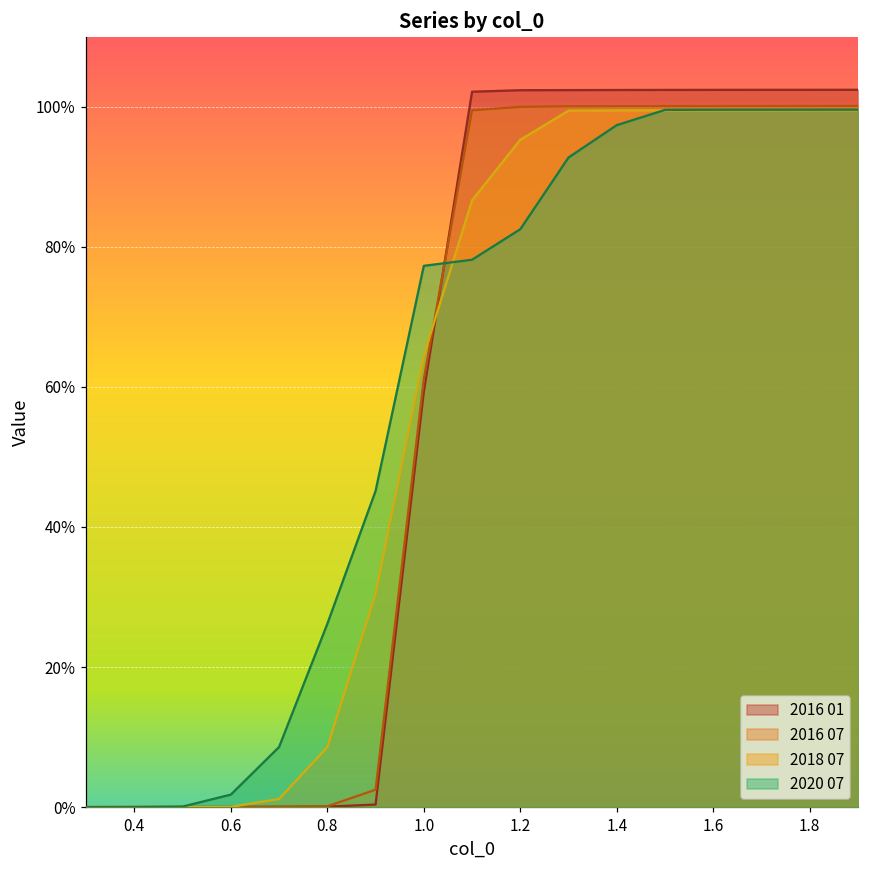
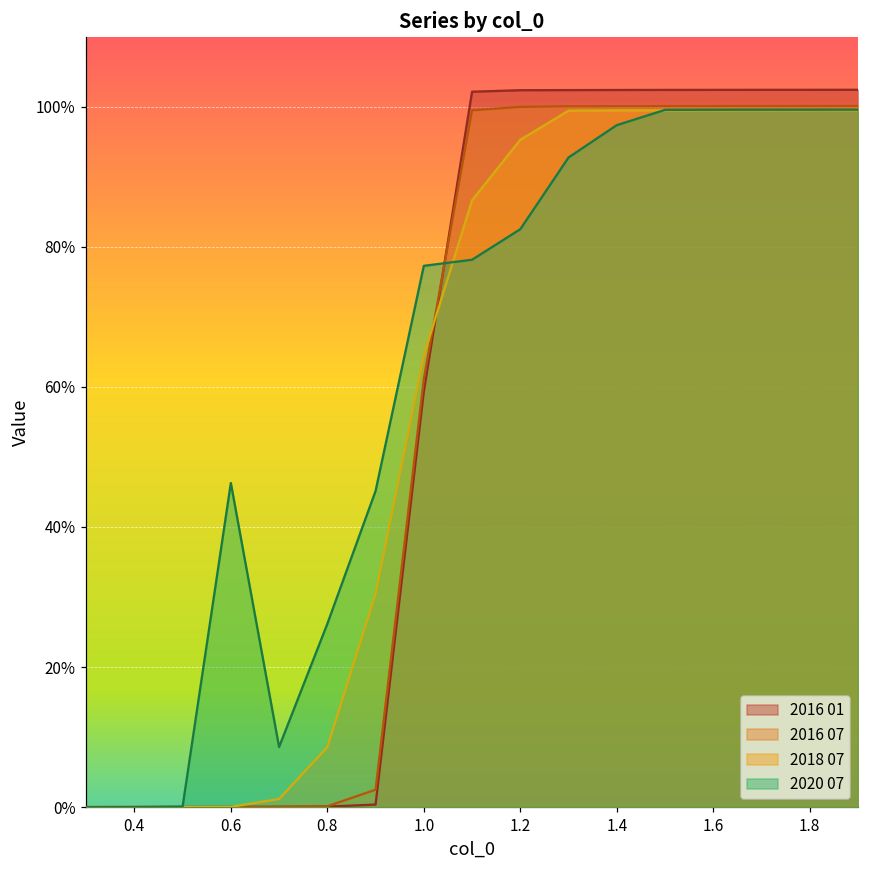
  {
    "2020 07": {
-     "0.6": "2%",
+     "0.6": "46%",
      "0.8": "26%",
      "1.0": "77%",
      "1.2": "83%",
      "1.4": "97%"
    }
  }
